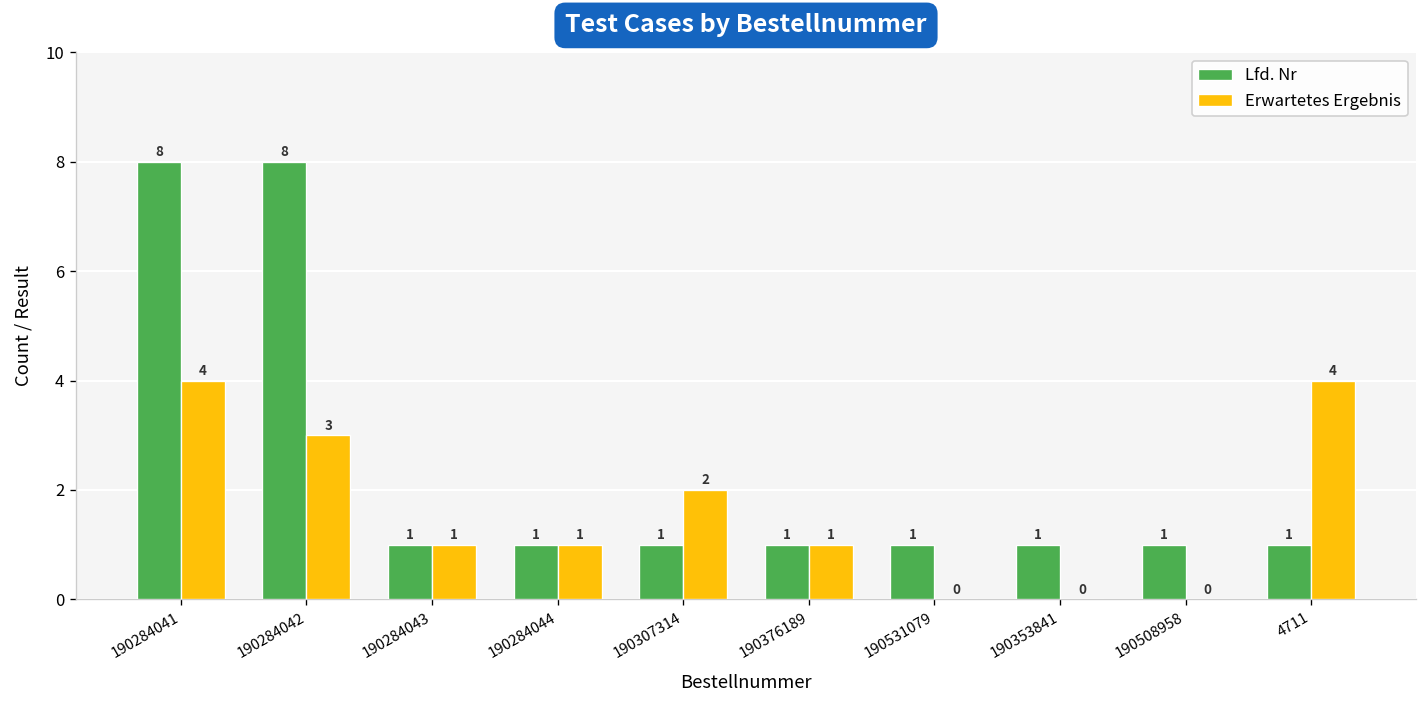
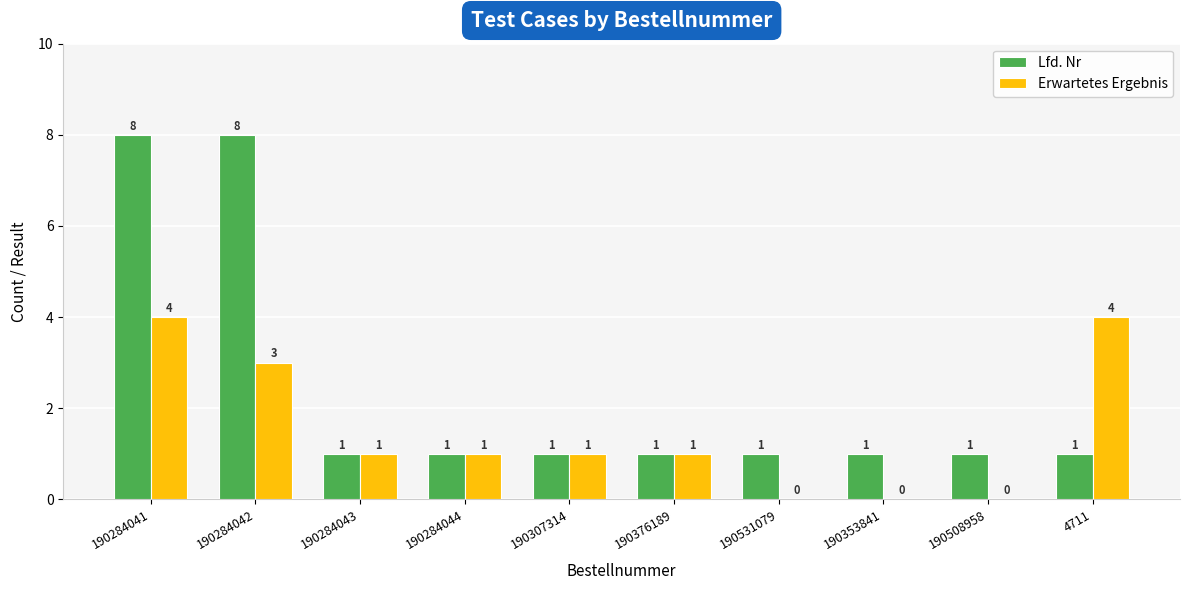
  {
    "Lfd. Nr": {
      "190284041": 8,
      "190284042": 8,
      "190284043": 1,
      "190284044": 1,
      "190307314": 1,
      "190376189": 1,
      "190531079": 1,
      "190353841": 1,
      "190508958": 1,
      "4711": 1
    },
    "Erwartetes Ergebnis": {
      "190284041": 4,
      "190284042": 3,
      "190284043": 1,
      "190284044": 1,
-     "190307314": 2,
+     "190307314": 1,
      "190376189": 1,
      "190531079": 0,
      "190353841": 0,
      "190508958": 0,
      "4711": 4
    }
  }
